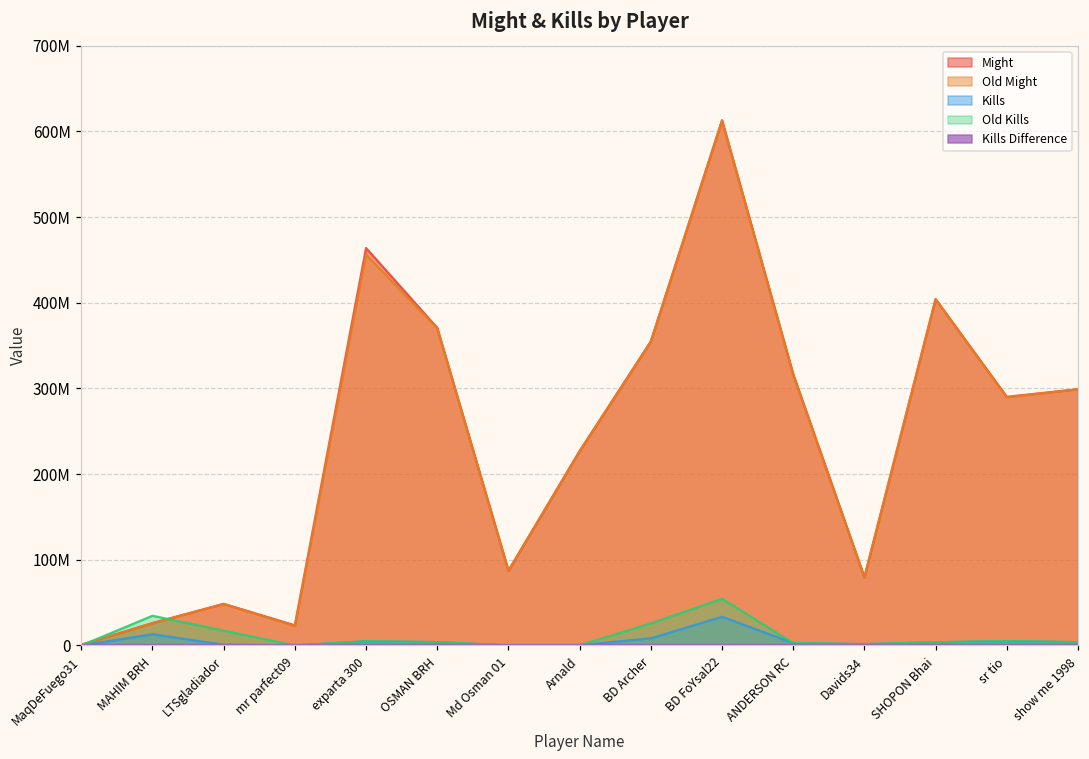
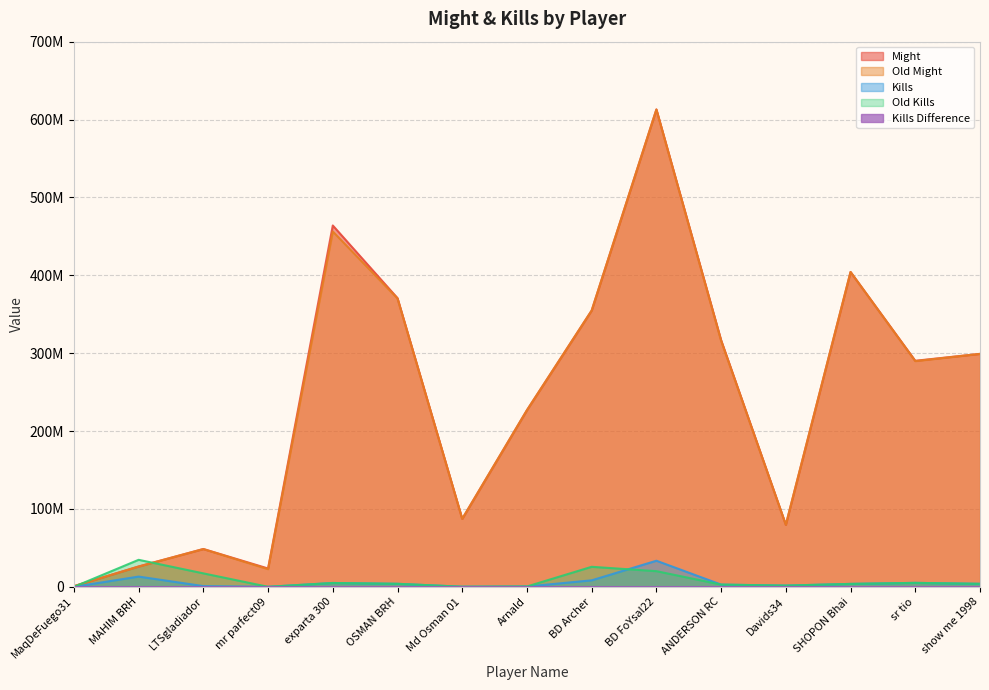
  {
    "Kills": {
      "MAHIM BRH": 10000000,
      "BD Archer": 10000000,
      "BD FoYsal22": 30000000
    },
    "Old Kills": {
      "MAHIM BRH": 30000000,
      "LTSgladiador": 20000000,
      "BD Archer": 30000000,
-     "BD FoYsal22": 50000000
+     "BD FoYsal22": 20000000
    },
    "Kills Difference": {
      "MAHIM BRH": 0,
      "exparta 300": 0,
      "OSMAN BRH": 0,
      "BD Archer": 0,
      "BD FoYsal22": 0,
      "SHOPON Bhai": 0,
      "sr tio": 0,
      "show me 1998": 0
    }
  }
